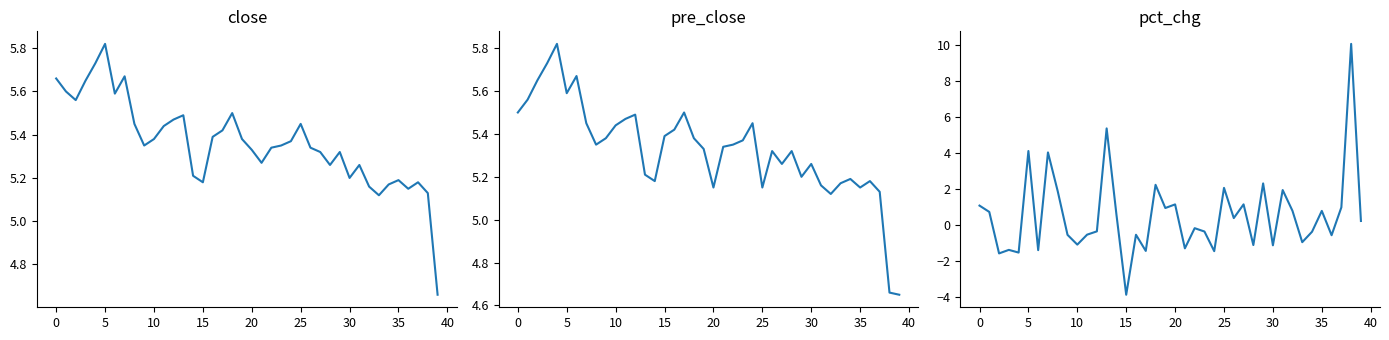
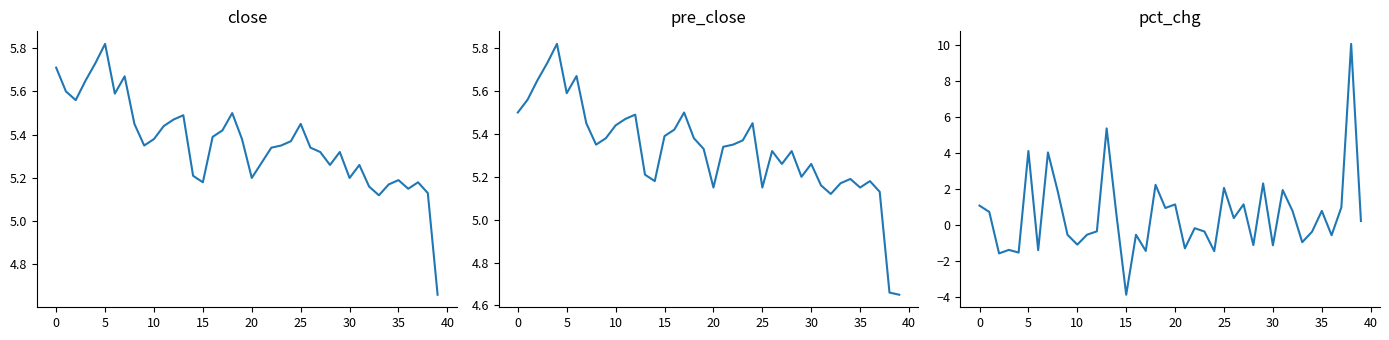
  {
    "close": {
-     "0": 5.66,
+     "0": 5.71,
      "5": 5.82,
      "10": 5.38,
      "15": 5.18,
-     "20": 5.33,
+     "20": 5.20,
      "25": 5.45,
      "30": 5.20,
      "35": 5.19
    },
    "pre_close": {
      "0": 5.50,
      "5": 5.59,
      "10": 5.44,
      "15": 5.39,
      "20": 5.15,
      "25": 5.15,
      "30": 5.26,
      "35": 5.15
    },
    "pct_chg": {
      "0": 1.1,
      "5": 4.1,
      "10": -1.1,
      "15": -3.9,
      "20": 1.1,
      "25": 2.1,
      "30": -1.1,
      "35": 0.8
    }
  }
